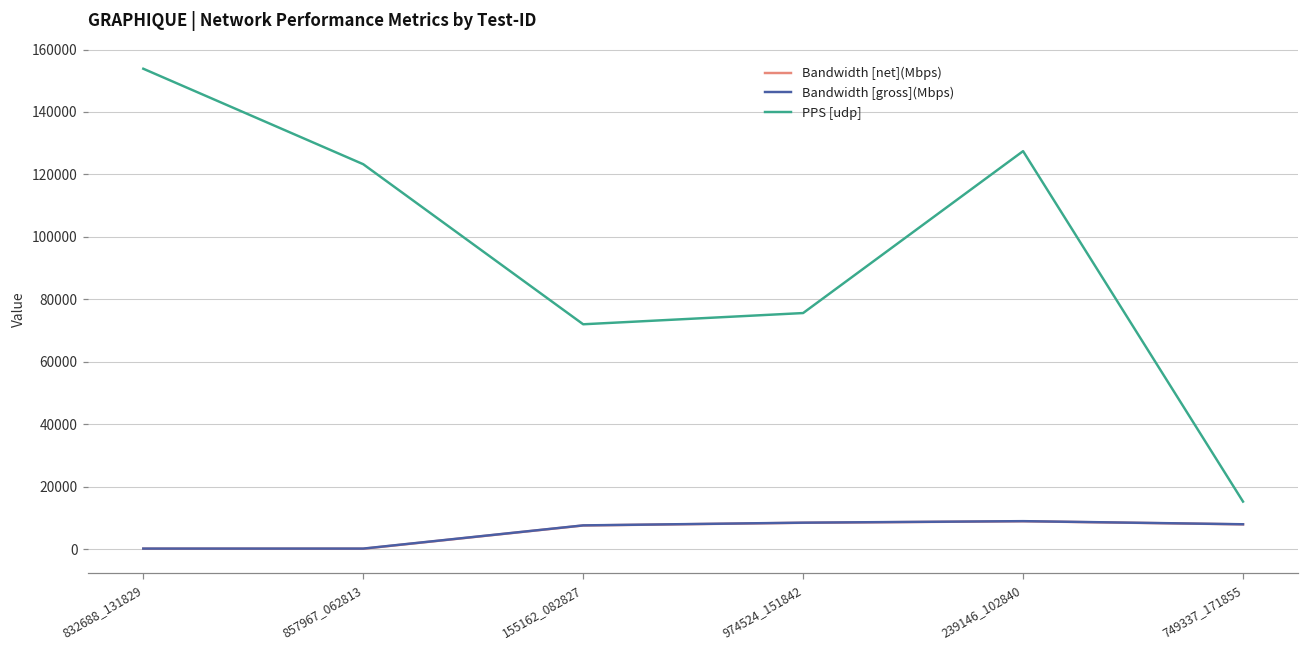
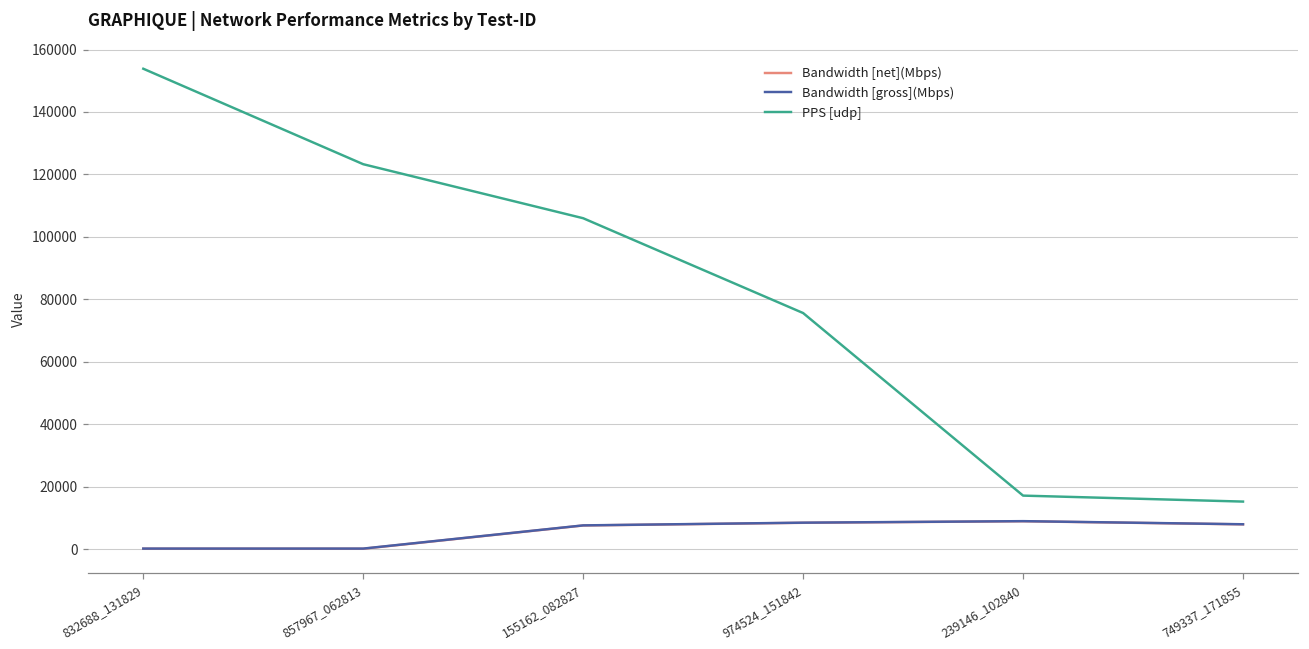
  {
    "Bandwidth [gross](Mbps)": {
      "832688_131829": 0,
      "857967_062813": 0,
      "155162_082827": 8000,
      "974524_151842": 8000,
      "239146_102840": 9000,
      "749337_171855": 8000
    },
    "PPS [udp]": {
      "832688_131829": 154000,
      "857967_062813": 123000,
-     "155162_082827": 72000,
+     "155162_082827": 106000,
      "974524_151842": 76000,
-     "239146_102840": 127000,
+     "239146_102840": 17000,
      "749337_171855": 15000
    }
  }
